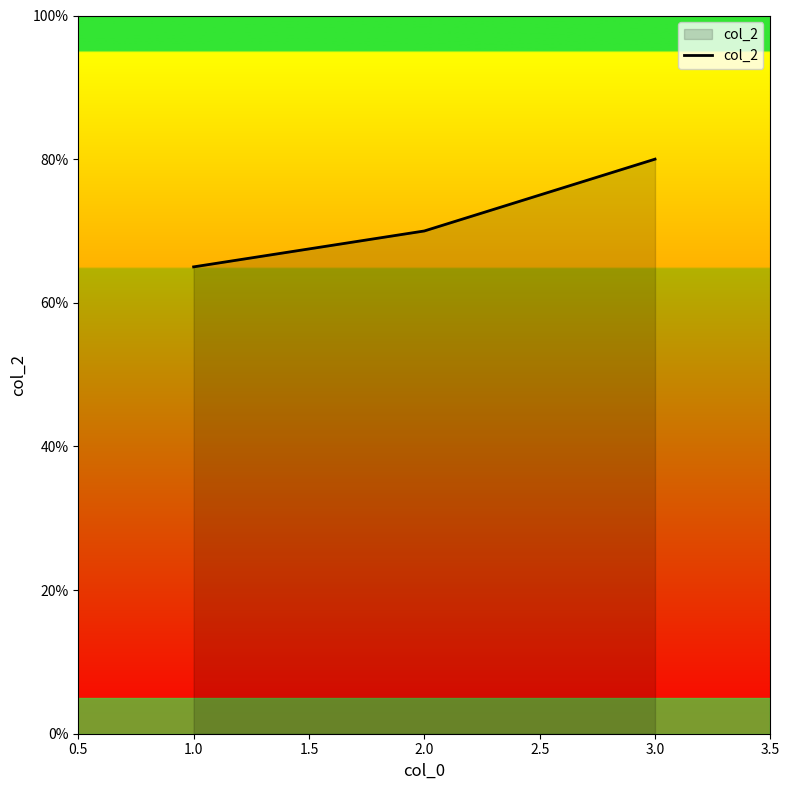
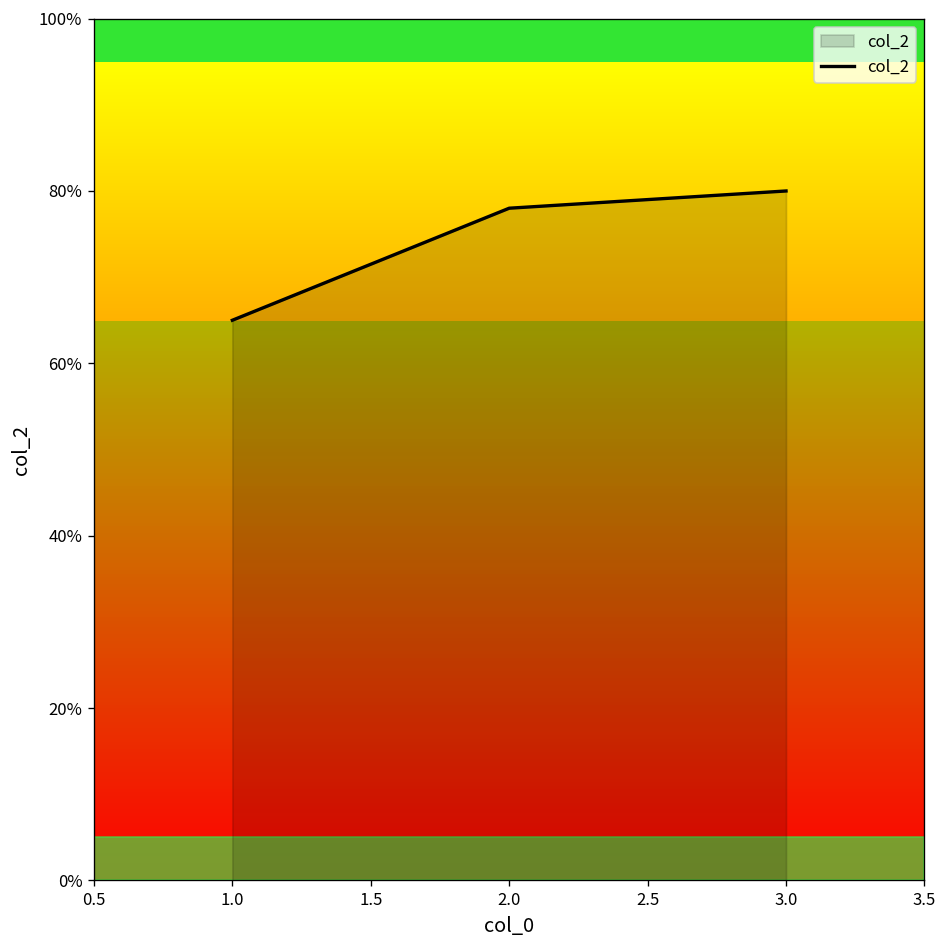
  {
    "1.0": "65%",
-   "2.0": "70%",
+   "2.0": "78%",
    "3.0": "80%"
  }
